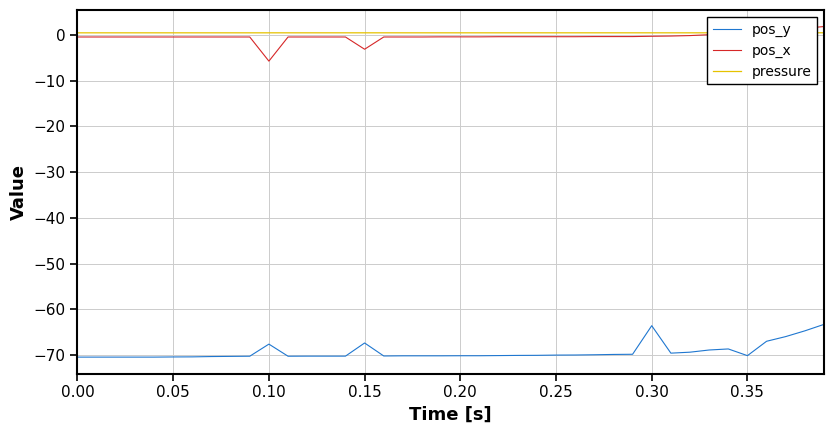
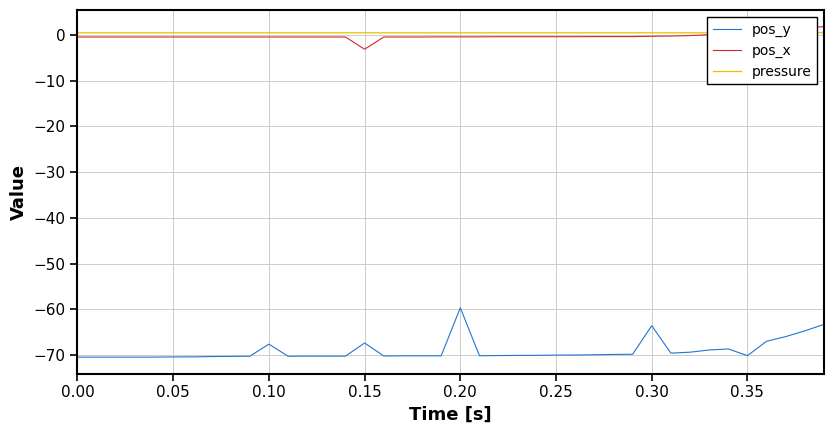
  {
    "pos_y": {
      "0.00": -70,
      "0.05": -70,
      "0.10": -68,
      "0.15": -67,
-     "0.20": -70,
+     "0.20": -60,
      "0.25": -70,
      "0.30": -64,
      "0.35": -70
    },
    "pos_x": {
      "0.00": 0,
      "0.05": 0,
-     "0.10": -6,
+     "0.10": 0,
      "0.15": -3,
      "0.20": 0,
      "0.25": 0,
      "0.30": 0
    },
    "pressure": {
      "0.00": 0,
      "0.05": 0,
      "0.10": 0,
      "0.15": 0,
      "0.20": 0,
      "0.25": 0,
      "0.30": 0
    }
  }
